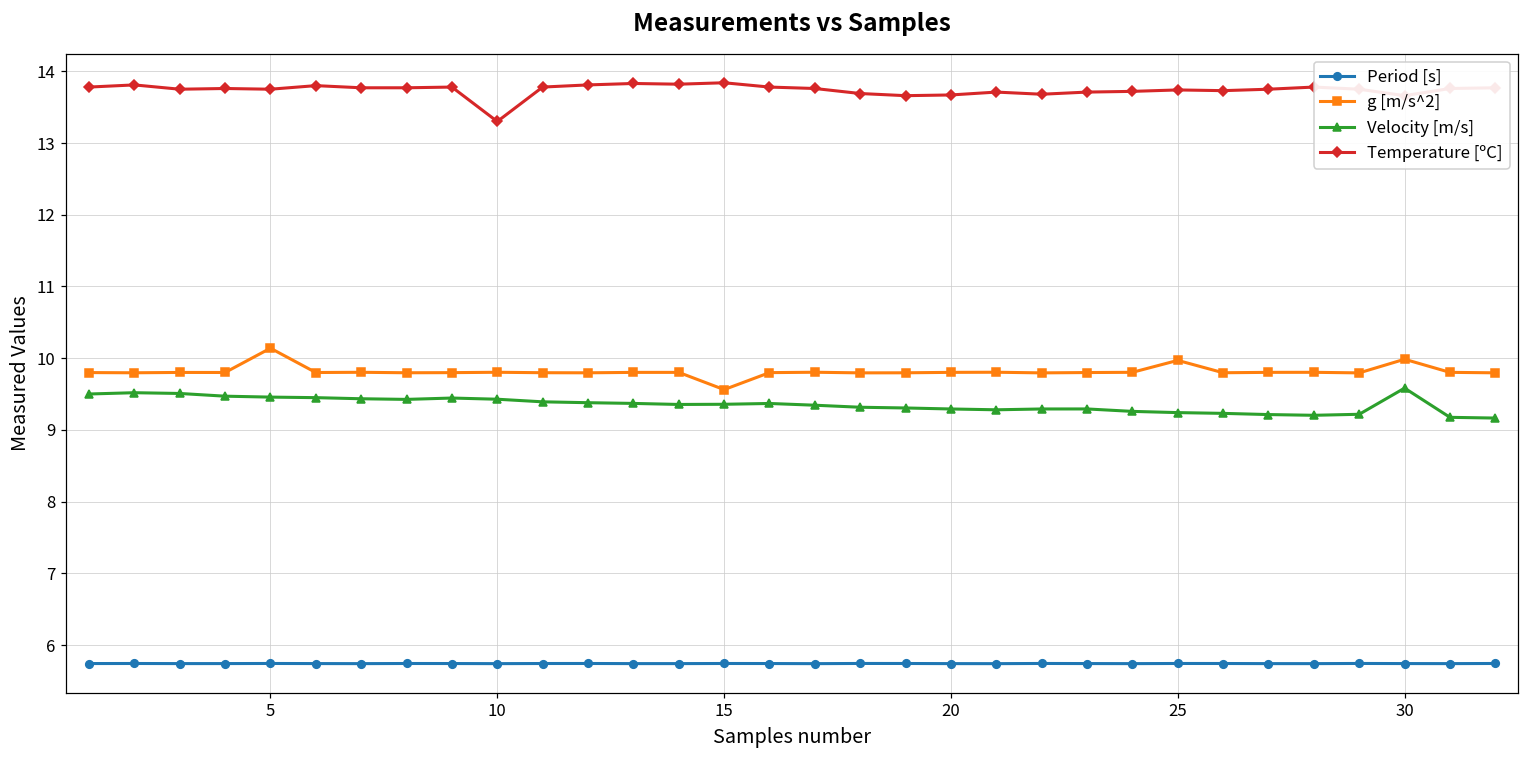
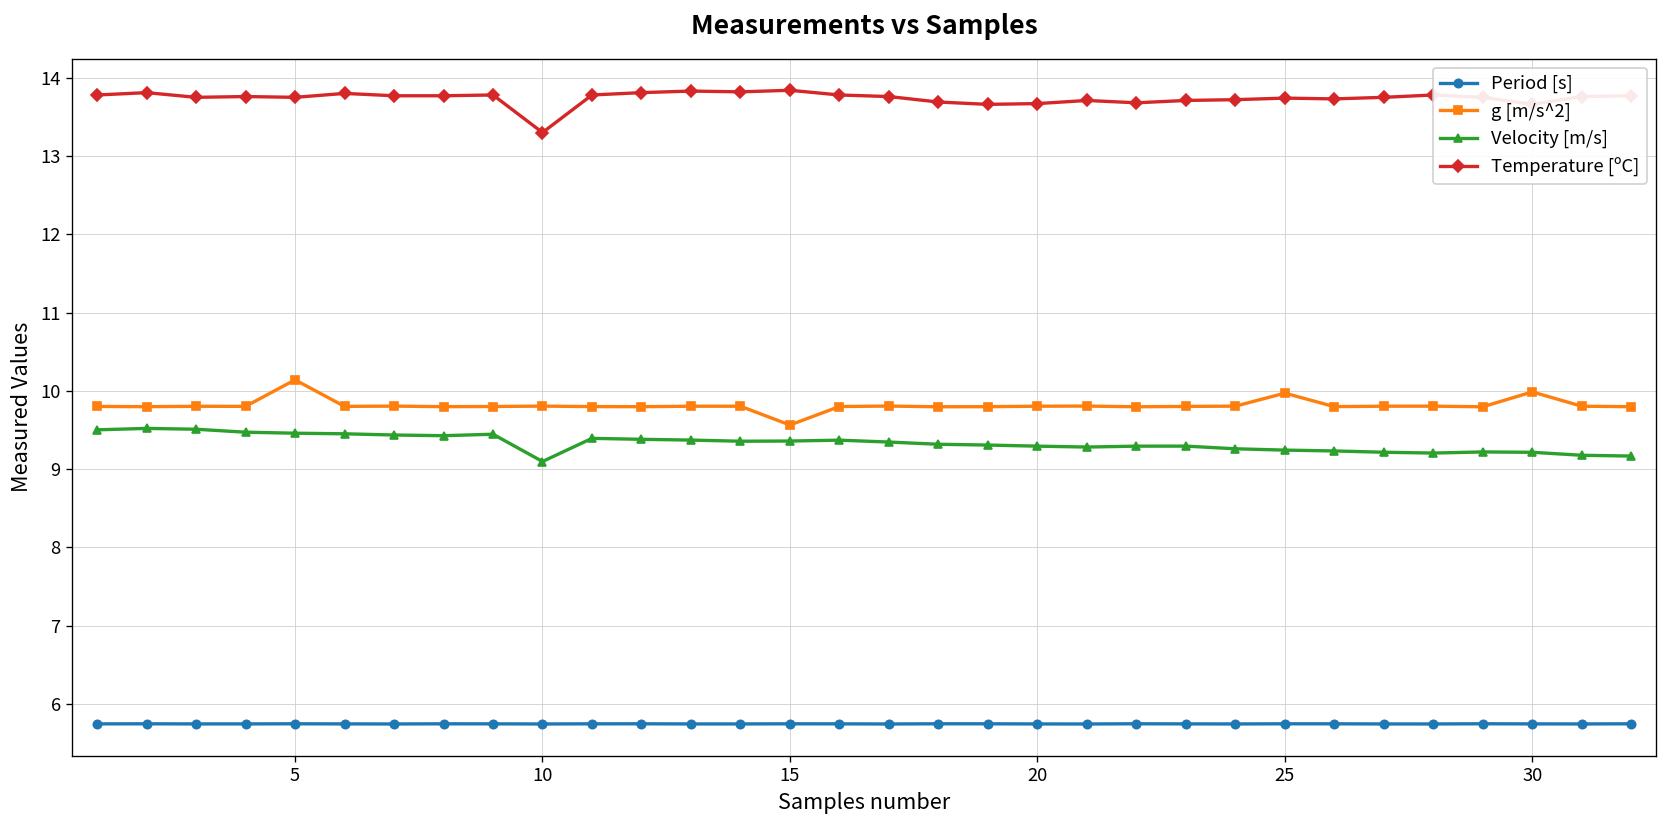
  {
    "Period [s]": {
      "5": 5.7,
      "10": 5.7,
      "15": 5.7,
      "20": 5.7,
      "25": 5.7,
      "30": 5.7
    },
    "g [m/s^2]": {
      "5": 10.1,
      "10": 9.8,
      "15": 9.6,
      "20": 9.8,
      "25": 10.0,
      "30": 10.0
    },
    "Velocity [m/s]": {
      "5": 9.5,
-     "10": 9.4,
+     "10": 9.1,
      "15": 9.4,
      "20": 9.3,
      "25": 9.2,
-     "30": 9.6
+     "30": 9.2
    },
    "Temperature [ºC]": {
      "5": 13.8,
      "10": 13.3,
      "15": 13.8,
      "20": 13.7,
      "25": 13.7
    }
  }
